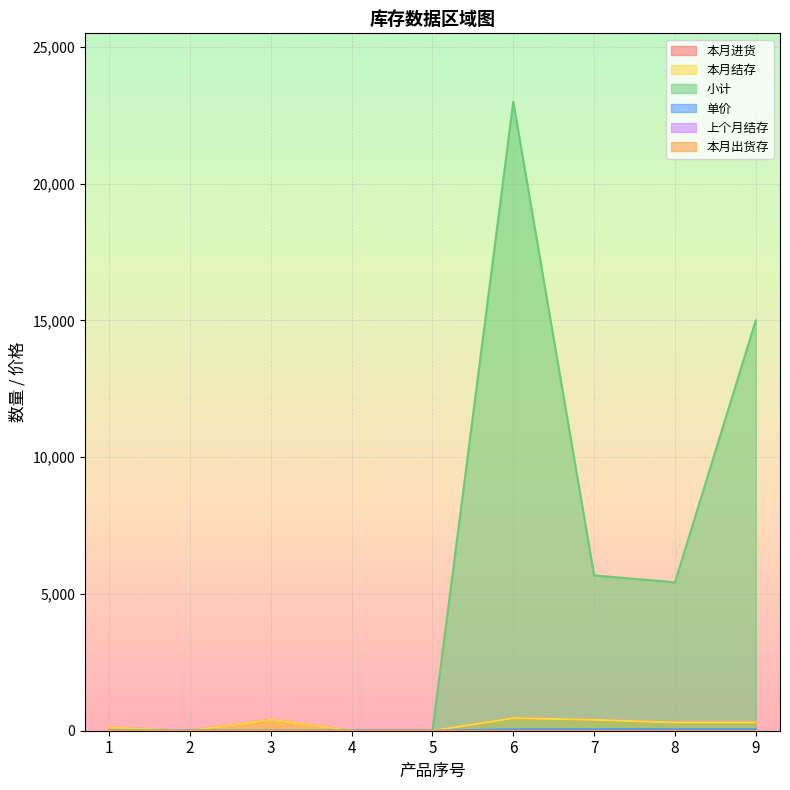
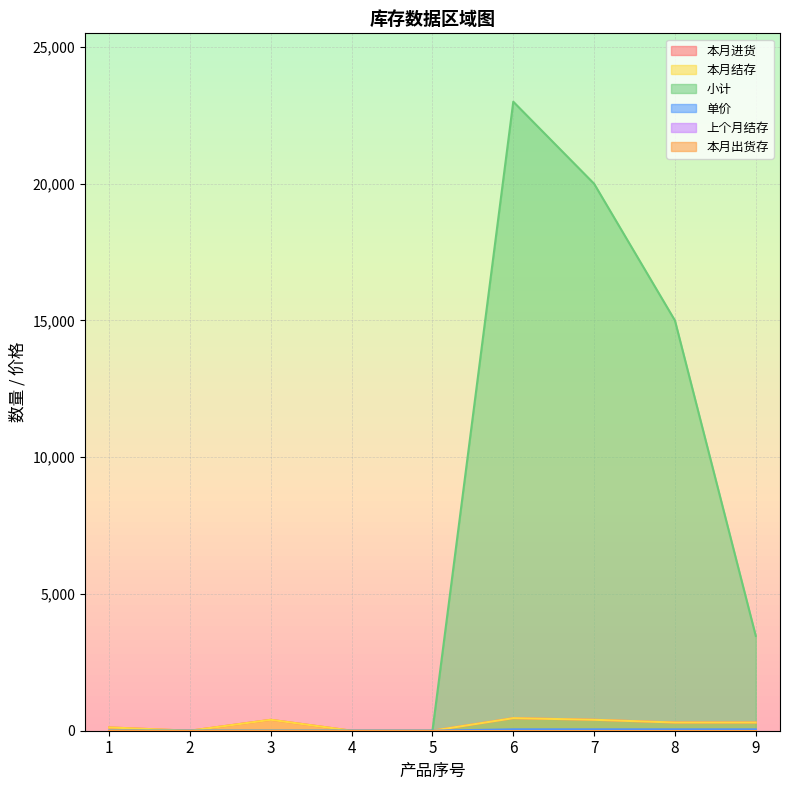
  {
    "小计": {
      "6": "23,000",
-     "7": "5,700",
-     "8": "5,400",
-     "9": "15,000"
+     "7": "20,000",
+     "8": "15,000",
+     "9": "3,500"
    }
  }
